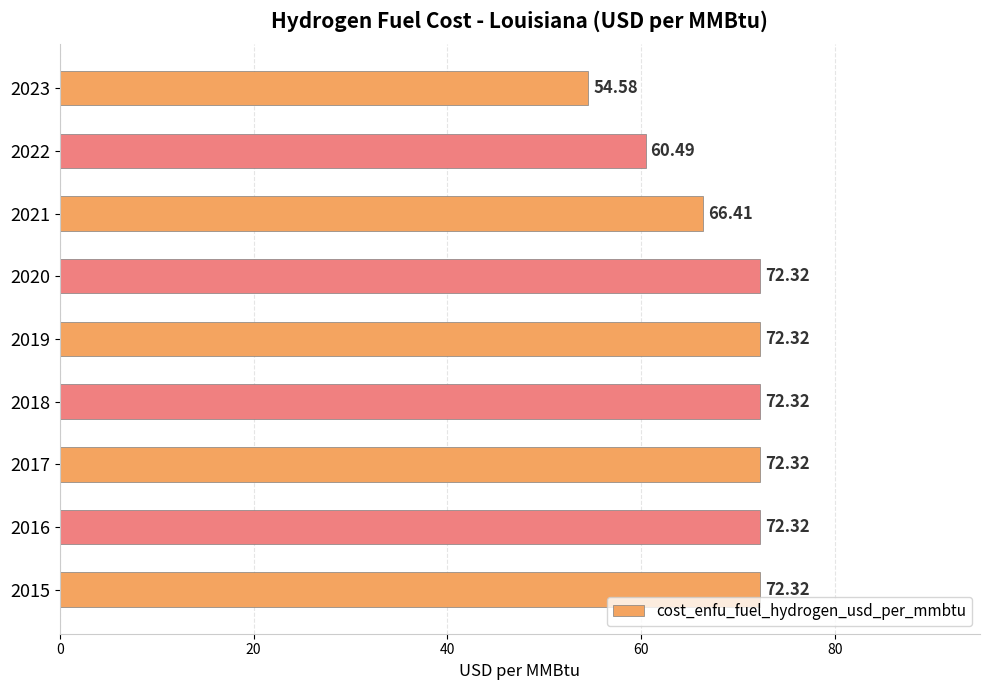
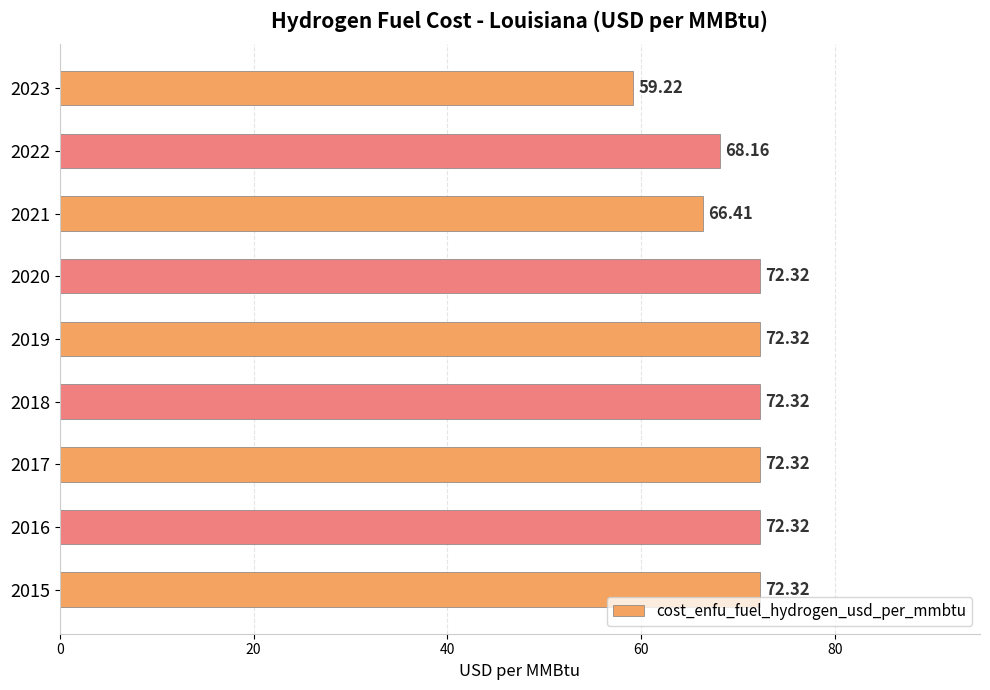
  {
-   "2023": 54.58,
-   "2022": 60.49,
+   "2023": 59.22,
+   "2022": 68.16,
    "2021": 66.41,
    "2020": 72.32,
    "2019": 72.32,
    "2018": 72.32,
    "2017": 72.32,
    "2016": 72.32
  }
